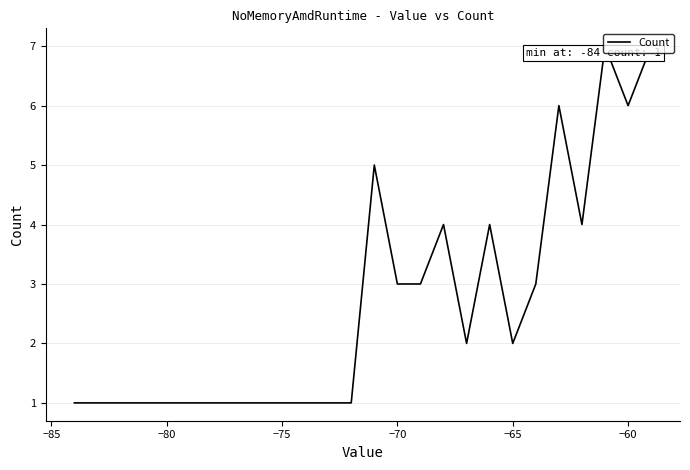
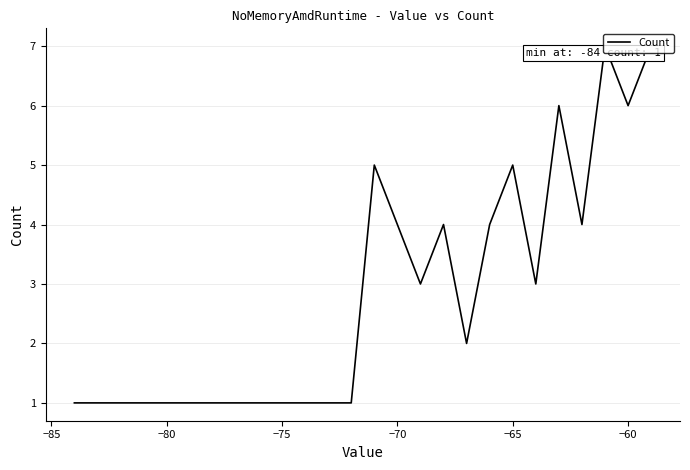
  {
    "−80": 1,
    "−75": 1,
-   "−70": 3,
-   "−65": 2,
+   "−70": 4,
+   "−65": 5,
    "−60": 6
  }
